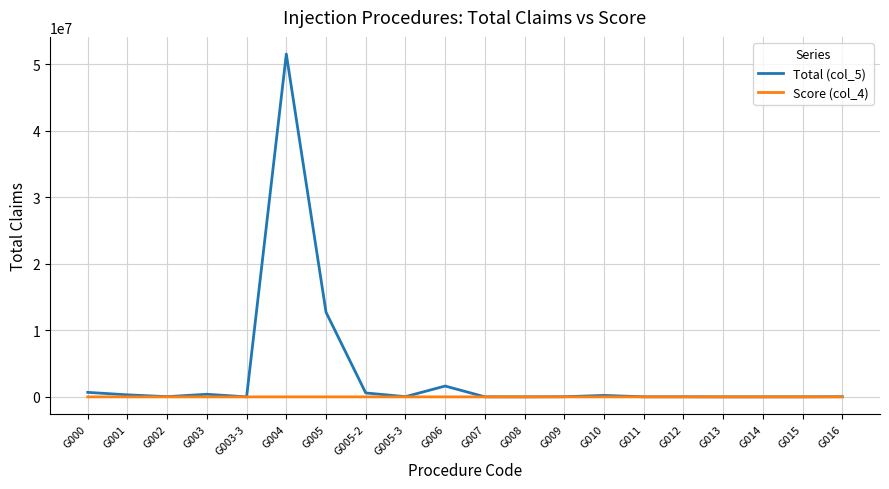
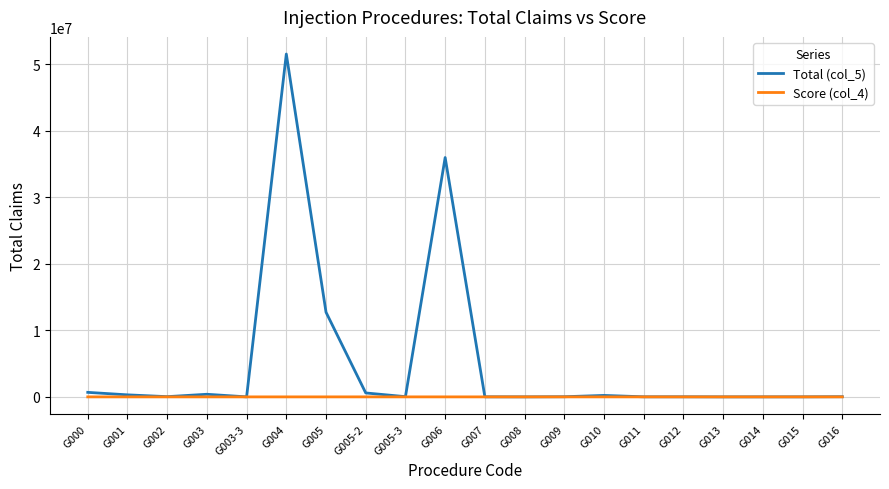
  {
    "Total (col_5)": {
      "G000": 1000000,
      "G003": 0,
      "G004": 52000000,
      "G005": 13000000,
      "G005-2": 1000000,
-     "G006": 2000000
+     "G006": 36000000
    },
    "Score (col_4)": {
      "G000": 0,
      "G003": 0,
      "G004": 0,
      "G005": 0,
      "G005-2": 0,
      "G006": 0
    }
  }
